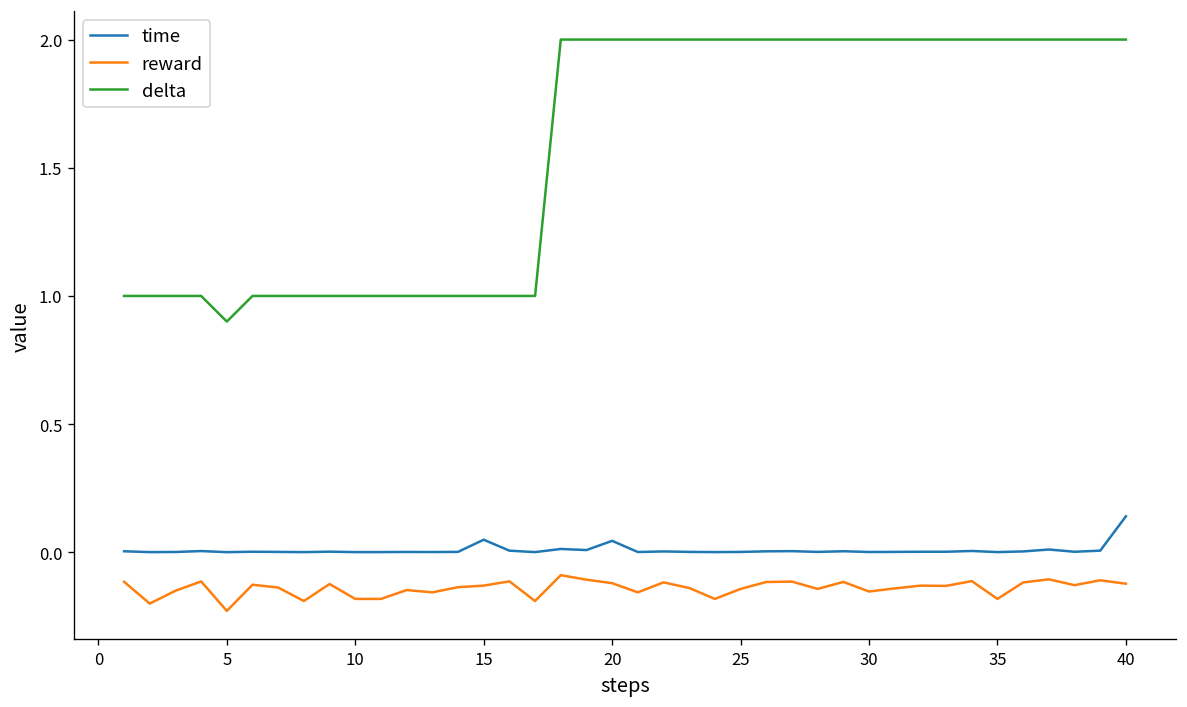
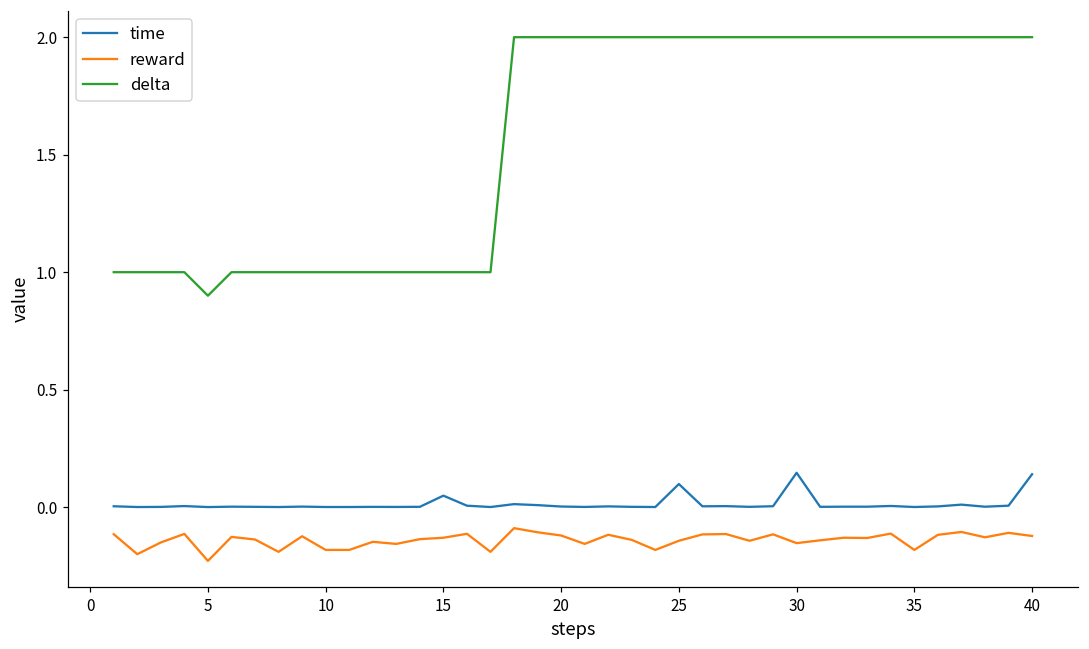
  {
    "time": {
      "5": 0.00,
      "10": 0.00,
      "15": 0.05,
-     "20": 0.04,
-     "25": 0.00,
-     "30": 0.00,
+     "20": 0.00,
+     "25": 0.10,
+     "30": 0.15,
      "35": 0.00,
      "40": 0.14
    },
    "reward": {
      "5": -0.23,
      "10": -0.18,
      "15": -0.13,
      "20": -0.12,
      "25": -0.14,
      "30": -0.15,
      "35": -0.18,
      "40": -0.12
    },
    "delta": {
      "5": 0.90,
      "10": 1.00,
      "15": 1.00,
      "20": 2.00,
      "25": 2.00,
      "30": 2.00,
      "35": 2.00,
      "40": 2.00
    }
  }
